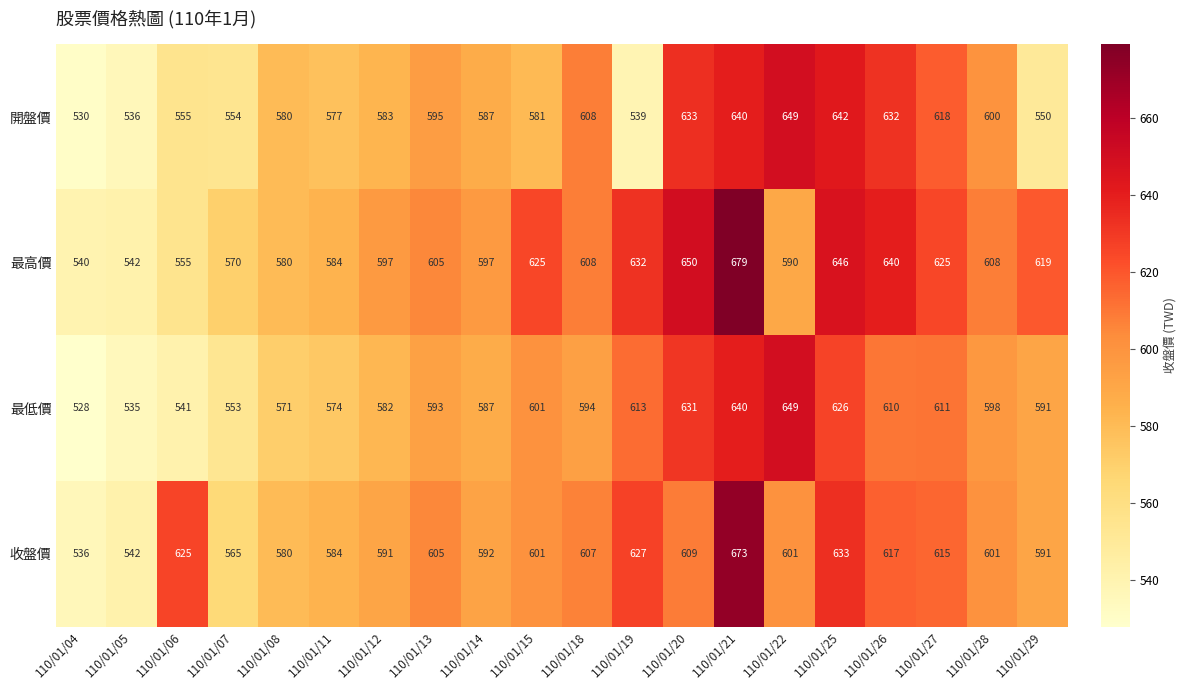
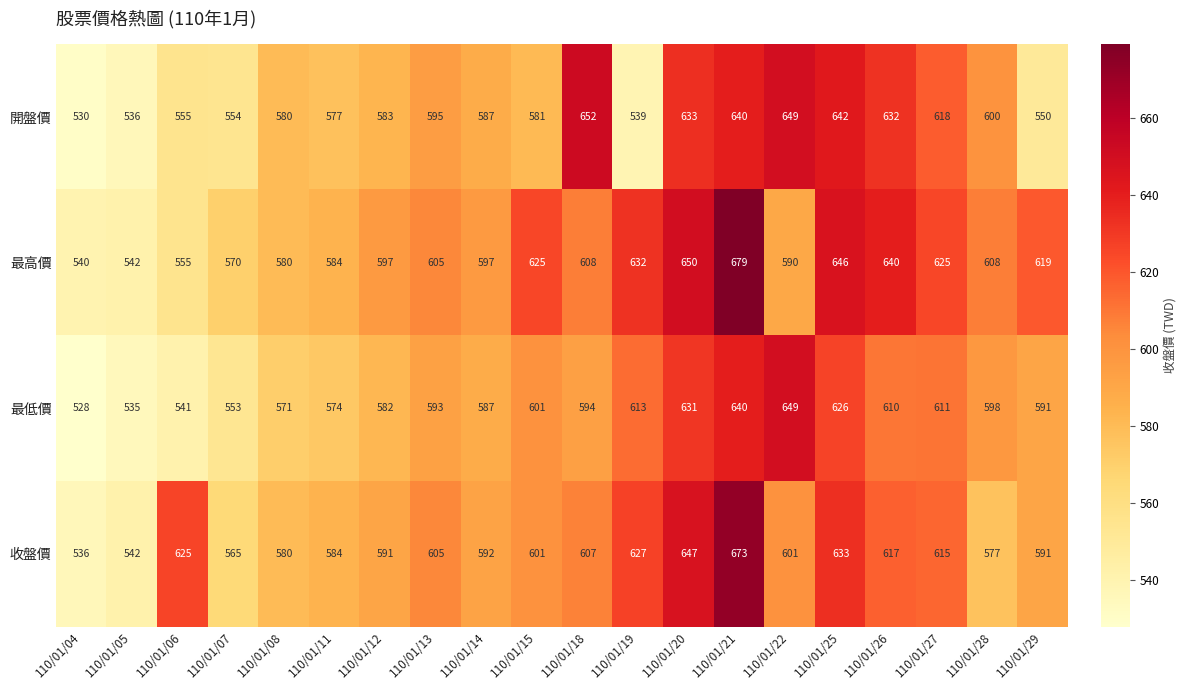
  {
    "開盤價": {
      "110/01/04": 530,
      "110/01/05": 536,
      "110/01/06": 555,
      "110/01/07": 554,
      "110/01/08": 580,
      "110/01/11": 577,
      "110/01/12": 583,
      "110/01/13": 595,
      "110/01/14": 587,
      "110/01/15": 581,
-     "110/01/18": 608,
+     "110/01/18": 652,
      "110/01/19": 539,
      "110/01/20": 633,
      "110/01/21": 640,
      "110/01/22": 649,
      "110/01/25": 642,
      "110/01/26": 632,
      "110/01/27": 618,
      "110/01/28": 600,
      "110/01/29": 550
    },
    "最高價": {
      "110/01/04": 540,
      "110/01/05": 542,
      "110/01/06": 555,
      "110/01/07": 570,
      "110/01/08": 580,
      "110/01/11": 584,
      "110/01/12": 597,
      "110/01/13": 605,
      "110/01/14": 597,
      "110/01/15": 625,
      "110/01/18": 608,
      "110/01/19": 632,
      "110/01/20": 650,
      "110/01/21": 679,
      "110/01/22": 590,
      "110/01/25": 646,
      "110/01/26": 640,
      "110/01/27": 625,
      "110/01/28": 608,
      "110/01/29": 619
    },
    "最低價": {
      "110/01/04": 528,
      "110/01/05": 535,
      "110/01/06": 541,
      "110/01/07": 553,
      "110/01/08": 571,
      "110/01/11": 574,
      "110/01/12": 582,
      "110/01/13": 593,
      "110/01/14": 587,
      "110/01/15": 601,
      "110/01/18": 594,
      "110/01/19": 613,
      "110/01/20": 631,
      "110/01/21": 640,
      "110/01/22": 649,
      "110/01/25": 626,
      "110/01/26": 610,
      "110/01/27": 611,
      "110/01/28": 598,
      "110/01/29": 591
    },
    "收盤價": {
      "110/01/04": 536,
      "110/01/05": 542,
      "110/01/06": 625,
      "110/01/07": 565,
      "110/01/08": 580,
      "110/01/11": 584,
      "110/01/12": 591,
      "110/01/13": 605,
      "110/01/14": 592,
      "110/01/15": 601,
      "110/01/18": 607,
      "110/01/19": 627,
-     "110/01/20": 609,
+     "110/01/20": 647,
      "110/01/21": 673,
      "110/01/22": 601,
      "110/01/25": 633,
      "110/01/26": 617,
      "110/01/27": 615,
-     "110/01/28": 601,
+     "110/01/28": 577,
      "110/01/29": 591
    }
  }
